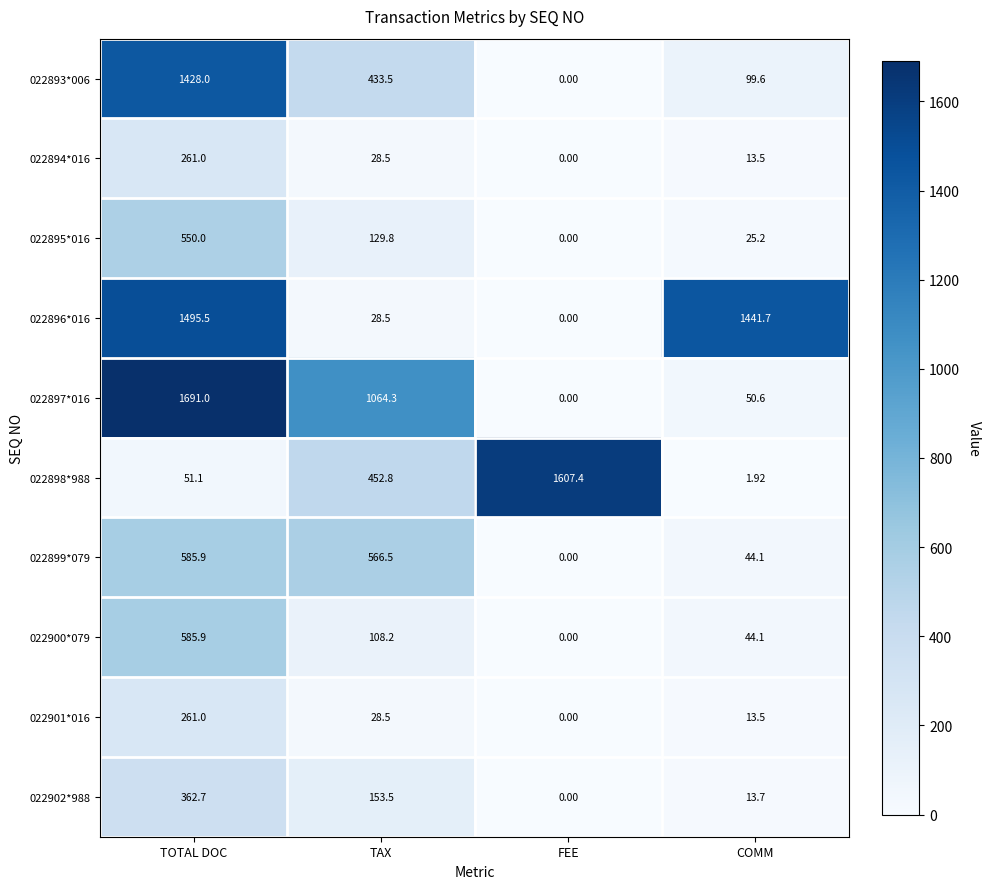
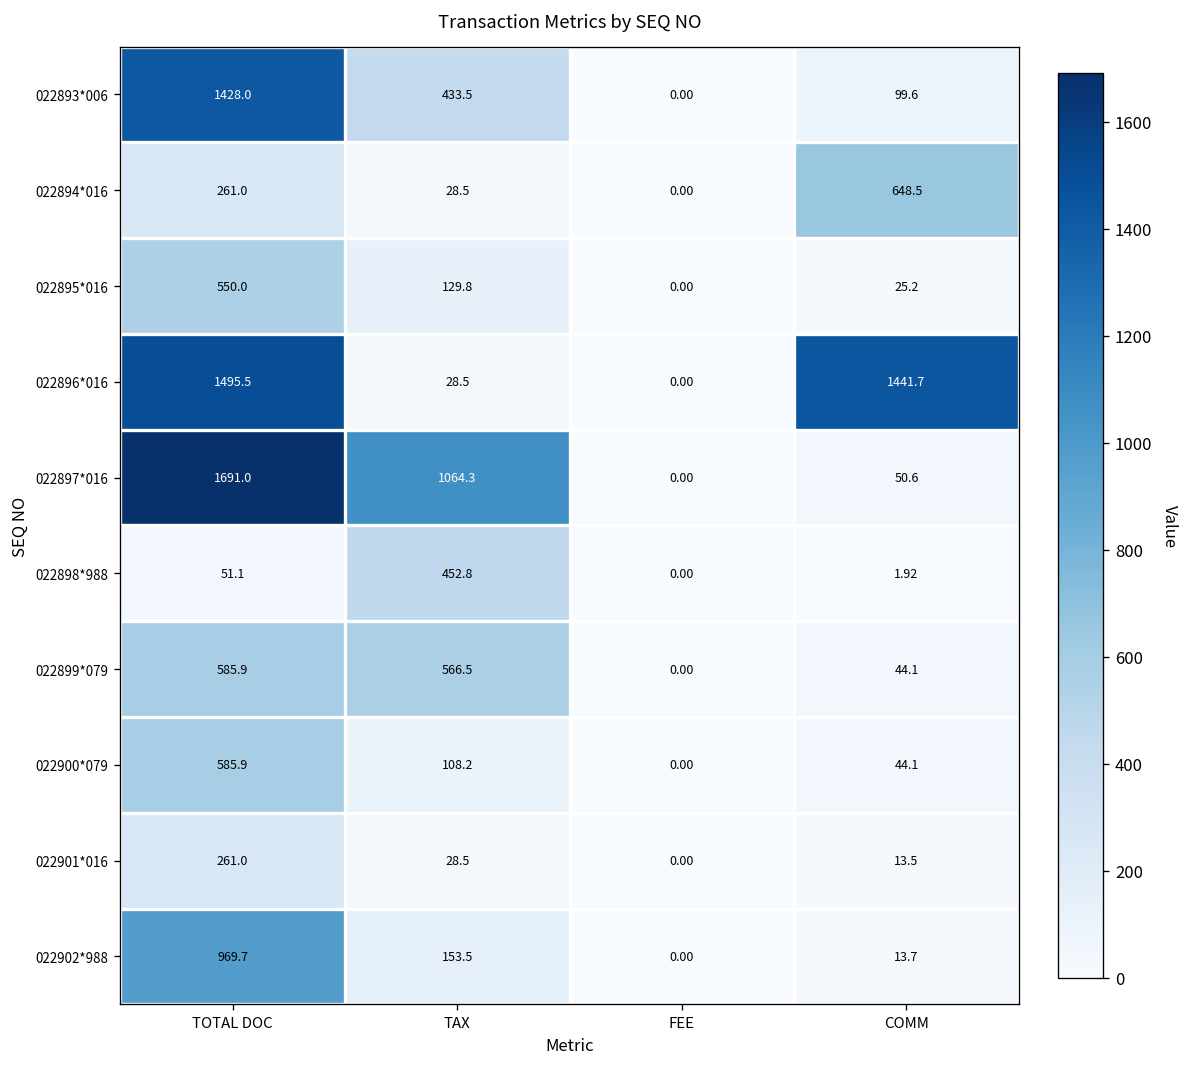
  {
    "022893*006": {
      "TOTAL DOC": 1428.0,
      "TAX": 433.5,
      "FEE": 0.00,
      "COMM": 99.6
    },
    "022894*016": {
      "TOTAL DOC": 261.0,
      "TAX": 28.5,
      "FEE": 0.00,
-     "COMM": 13.5
+     "COMM": 648.5
    },
    "022895*016": {
      "TOTAL DOC": 550.0,
      "TAX": 129.8,
      "FEE": 0.00,
      "COMM": 25.2
    },
    "022896*016": {
      "TOTAL DOC": 1495.5,
      "TAX": 28.5,
      "FEE": 0.00,
      "COMM": 1441.7
    },
    "022897*016": {
      "TOTAL DOC": 1691.0,
      "TAX": 1064.3,
      "FEE": 0.00,
      "COMM": 50.6
    },
    "022898*988": {
      "TOTAL DOC": 51.1,
      "TAX": 452.8,
-     "FEE": 1607.4,
+     "FEE": 0.00,
      "COMM": 1.92
    },
    "022899*079": {
      "TOTAL DOC": 585.9,
      "TAX": 566.5,
      "FEE": 0.00,
      "COMM": 44.1
    },
    "022900*079": {
      "TOTAL DOC": 585.9,
      "TAX": 108.2,
      "FEE": 0.00,
      "COMM": 44.1
    },
    "022901*016": {
      "TOTAL DOC": 261.0,
      "TAX": 28.5,
      "FEE": 0.00,
      "COMM": 13.5
    },
    "022902*988": {
-     "TOTAL DOC": 362.7,
+     "TOTAL DOC": 969.7,
      "TAX": 153.5,
      "FEE": 0.00,
      "COMM": 13.7
    }
  }
